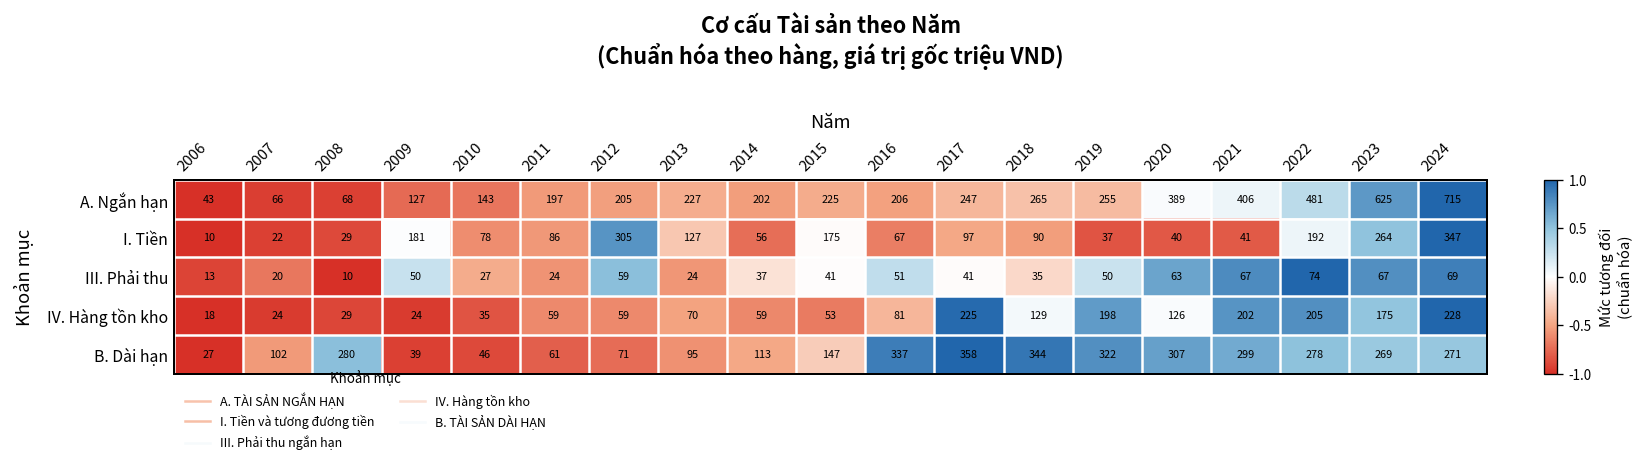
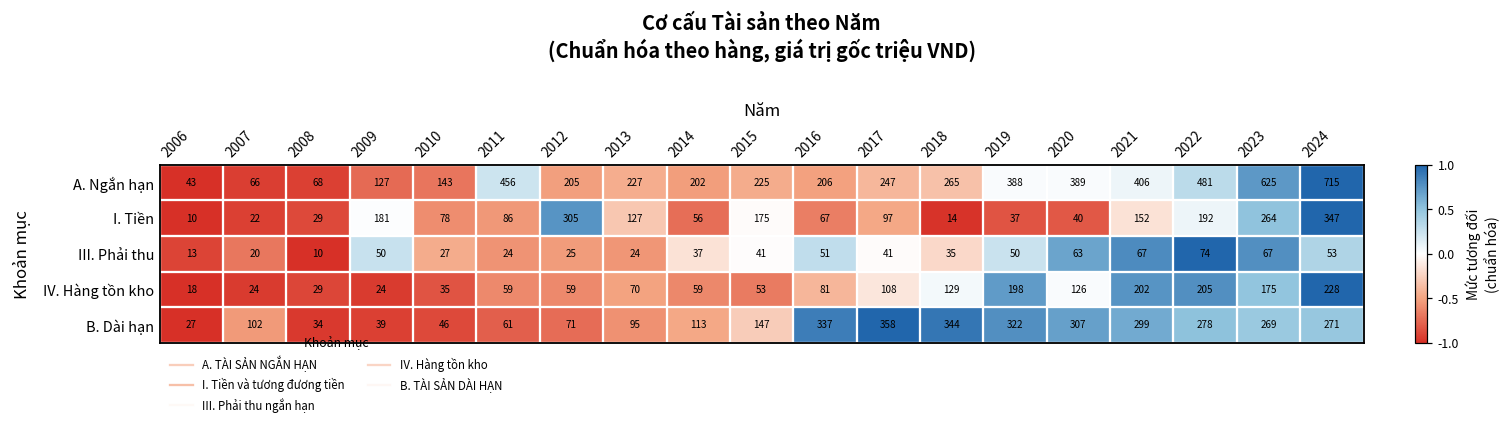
  {
    "A. Ngắn hạn": {
      "2006": 43,
      "2007": 66,
      "2008": 68,
      "2009": 127,
      "2010": 143,
-     "2011": 197,
+     "2011": 456,
      "2012": 205,
      "2013": 227,
      "2014": 202,
      "2015": 225,
      "2016": 206,
      "2017": 247,
      "2018": 265,
-     "2019": 255,
+     "2019": 388,
      "2020": 389,
      "2021": 406,
      "2022": 481,
      "2023": 625,
      "2024": 715
    },
    "I. Tiền": {
      "2006": 10,
      "2007": 22,
      "2008": 29,
      "2009": 181,
      "2010": 78,
      "2011": 86,
      "2012": 305,
      "2013": 127,
      "2014": 56,
      "2015": 175,
      "2016": 67,
      "2017": 97,
-     "2018": 90,
+     "2018": 14,
      "2019": 37,
      "2020": 40,
-     "2021": 41,
+     "2021": 152,
      "2022": 192,
      "2023": 264,
      "2024": 347
    },
    "III. Phải thu": {
      "2006": 13,
      "2007": 20,
      "2008": 10,
      "2009": 50,
      "2010": 27,
      "2011": 24,
-     "2012": 59,
+     "2012": 25,
      "2013": 24,
      "2014": 37,
      "2015": 41,
      "2016": 51,
      "2017": 41,
      "2018": 35,
      "2019": 50,
      "2020": 63,
      "2021": 67,
      "2022": 74,
      "2023": 67,
-     "2024": 69
+     "2024": 53
    },
    "IV. Hàng tồn kho": {
      "2006": 18,
      "2007": 24,
      "2008": 29,
      "2009": 24,
      "2010": 35,
      "2011": 59,
      "2012": 59,
      "2013": 70,
      "2014": 59,
      "2015": 53,
      "2016": 81,
-     "2017": 225,
+     "2017": 108,
      "2018": 129,
      "2019": 198,
      "2020": 126,
      "2021": 202,
      "2022": 205,
      "2023": 175,
      "2024": 228
    },
    "B. Dài hạn": {
      "2006": 27,
      "2007": 102,
-     "2008": 280,
+     "2008": 34,
      "2009": 39,
      "2010": 46,
      "2011": 61,
      "2012": 71,
      "2013": 95,
      "2014": 113,
      "2015": 147,
      "2016": 337,
      "2017": 358,
      "2018": 344,
      "2019": 322,
      "2020": 307,
      "2021": 299,
      "2022": 278,
      "2023": 269,
      "2024": 271
    }
  }
